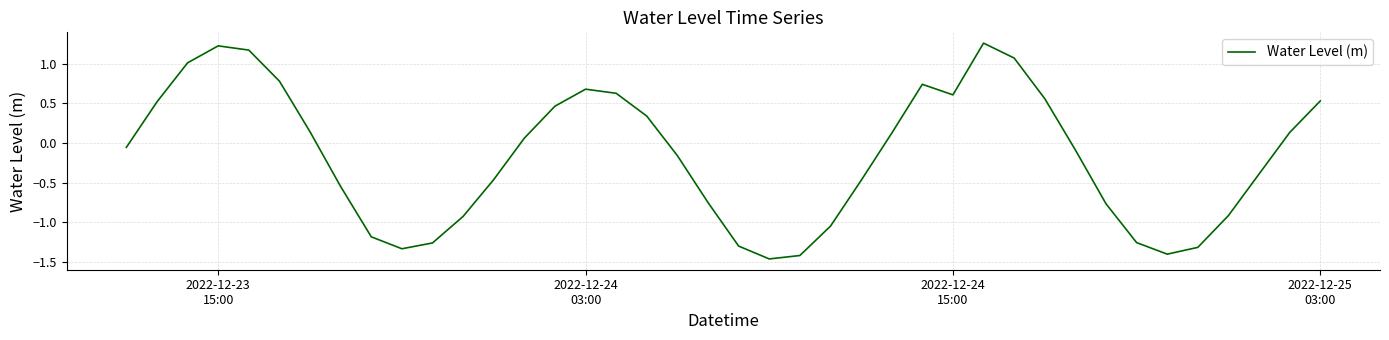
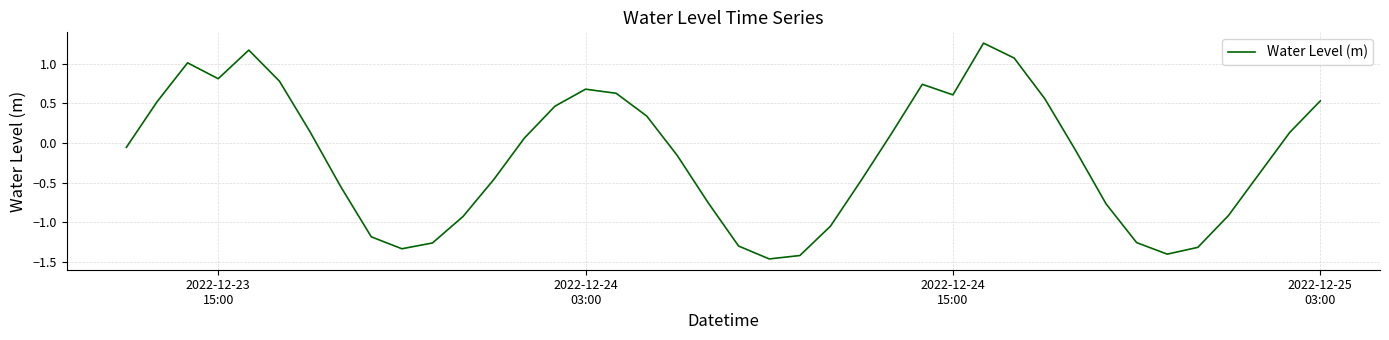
  {
-   "2022-12-23 15:00": 1.2,
+   "2022-12-23 15:00": 0.8,
    "2022-12-24 03:00": 0.7,
    "2022-12-24 15:00": 0.6,
    "2022-12-25 03:00": 0.5
  }
